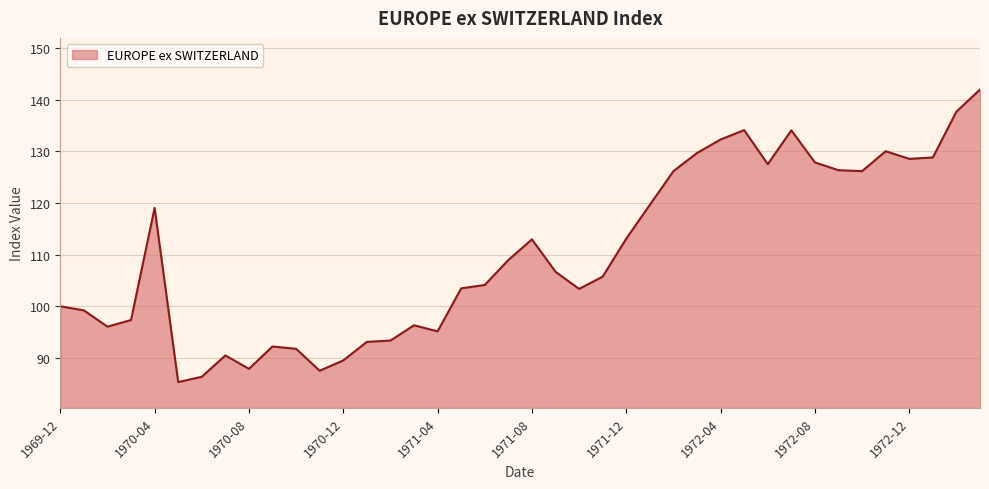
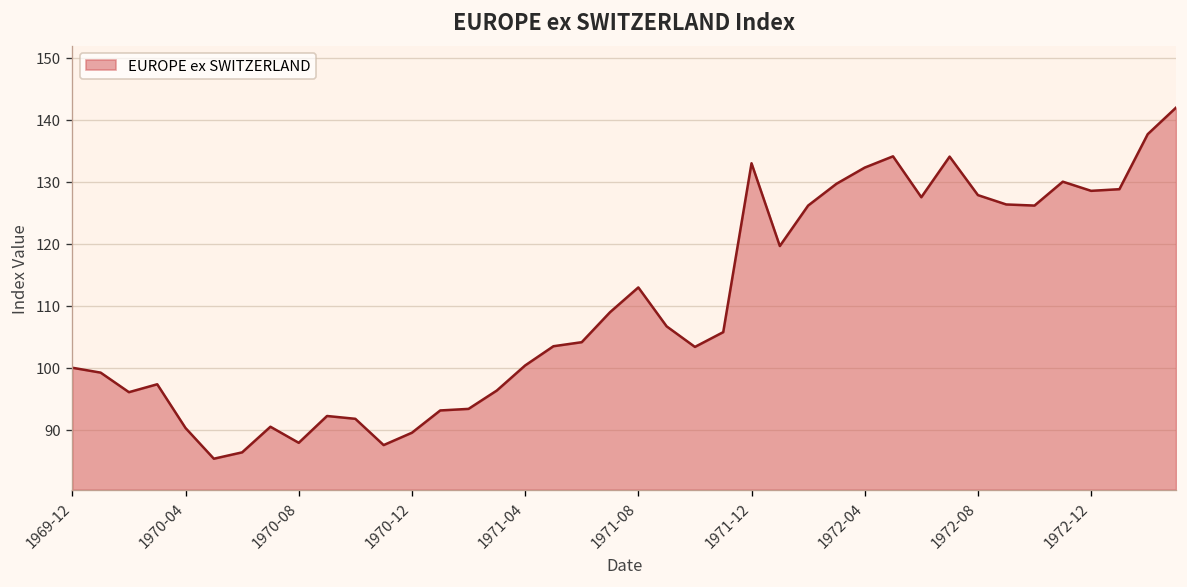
  {
    "1969-12": 100,
-   "1970-04": 119,
+   "1970-04": 90,
    "1970-08": 88,
    "1970-12": 90,
-   "1971-04": 95,
+   "1971-04": 100,
    "1971-08": 113,
-   "1971-12": 113,
+   "1971-12": 133,
    "1972-04": 132,
    "1972-08": 128,
    "1972-12": 129
  }
